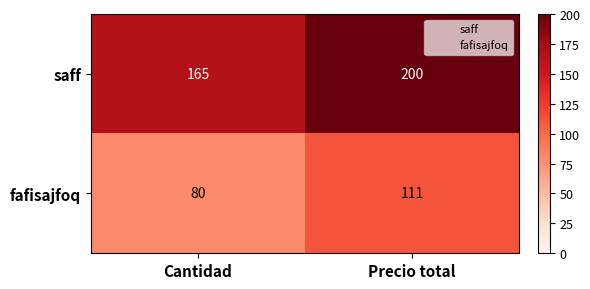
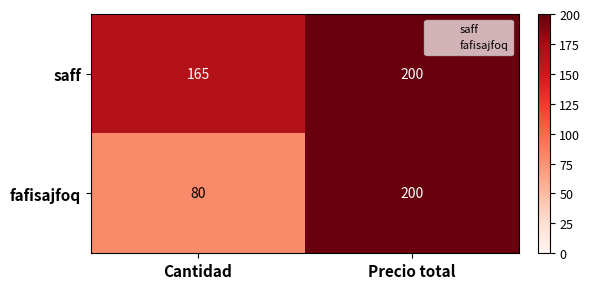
  {
    "saff": {
      "Cantidad": 165,
      "Precio total": 200
    },
    "fafisajfoq": {
      "Cantidad": 80,
-     "Precio total": 111
+     "Precio total": 200
    }
  }
